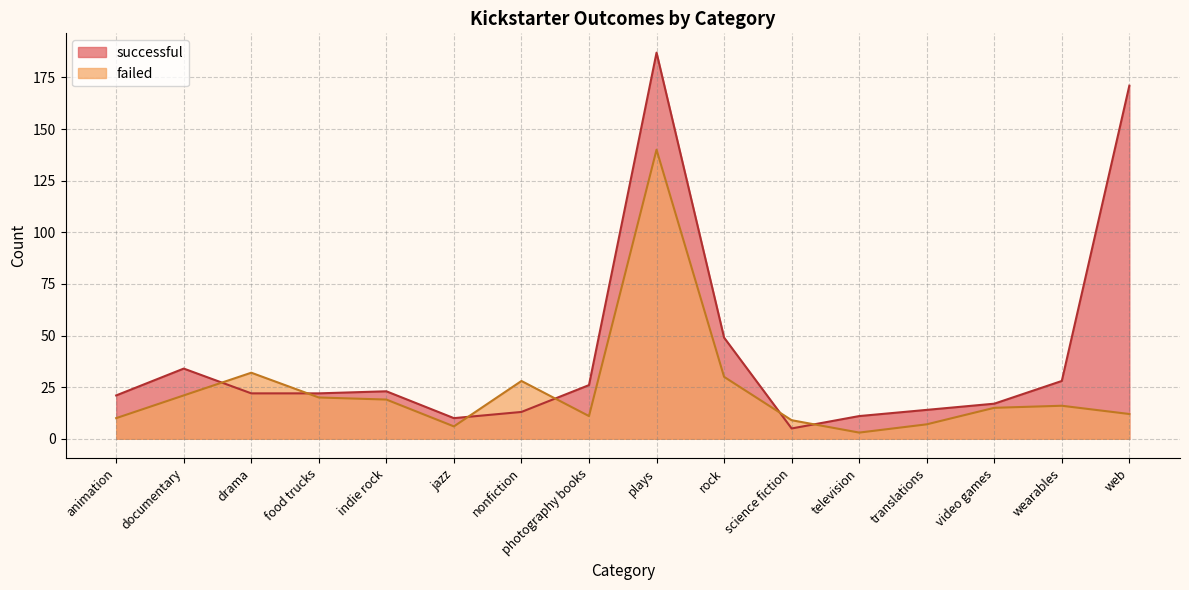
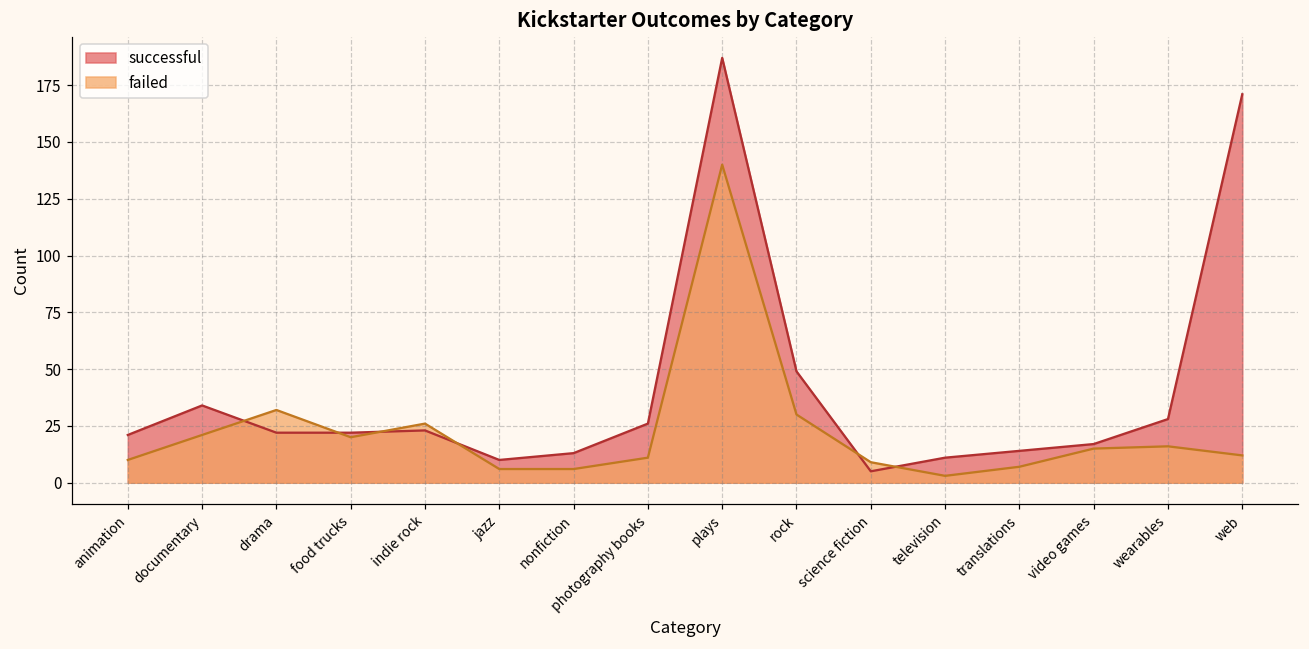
  {
    "successful": {
      "animation": 21,
      "documentary": 34,
      "drama": 22,
      "food trucks": 22,
      "indie rock": 23,
      "jazz": 10,
      "nonfiction": 13,
      "photography books": 26,
      "plays": 187,
      "rock": 49,
      "science fiction": 5,
      "television": 11,
      "translations": 14,
      "video games": 17,
      "wearables": 28,
      "web": 171
    },
    "failed": {
      "animation": 10,
      "documentary": 21,
      "drama": 32,
      "food trucks": 20,
-     "indie rock": 19,
+     "indie rock": 26,
      "jazz": 6,
-     "nonfiction": 28,
+     "nonfiction": 6,
      "photography books": 11,
      "plays": 140,
      "rock": 30,
      "science fiction": 9,
      "television": 3,
      "translations": 7,
      "video games": 15,
      "wearables": 16,
      "web": 12
    }
  }
